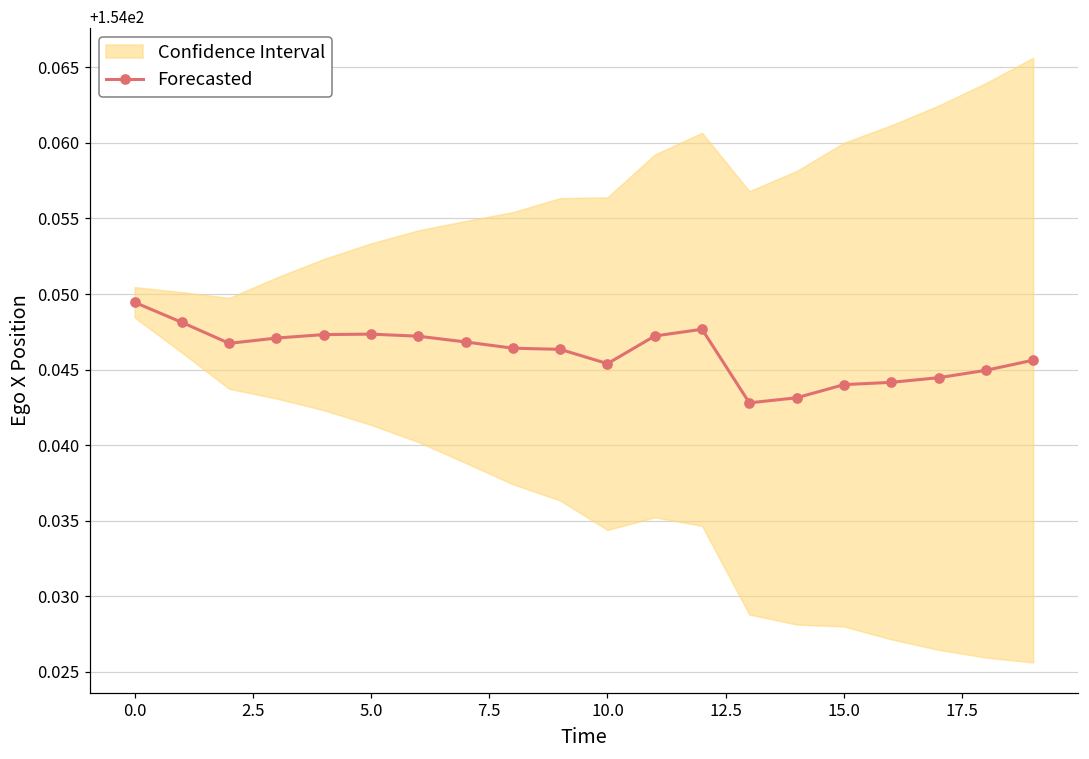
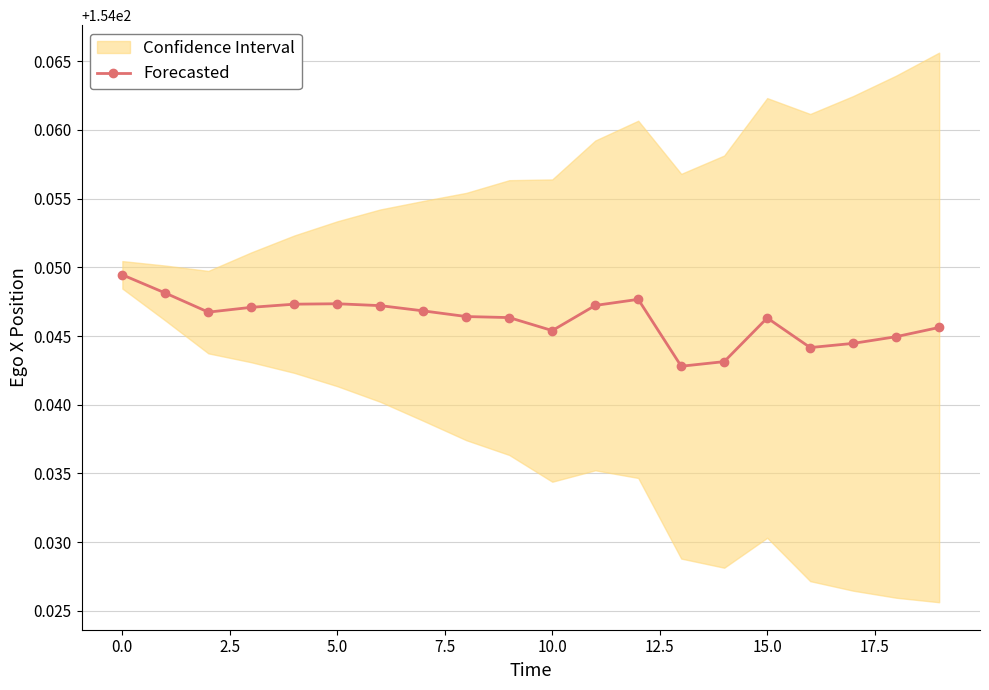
  {
    "Forecasted": {
      "0.0": 154.0495,
      "5.0": 154.0473,
      "10.0": 154.0454,
-     "15.0": 154.0440
+     "15.0": 154.0463
    }
  }
